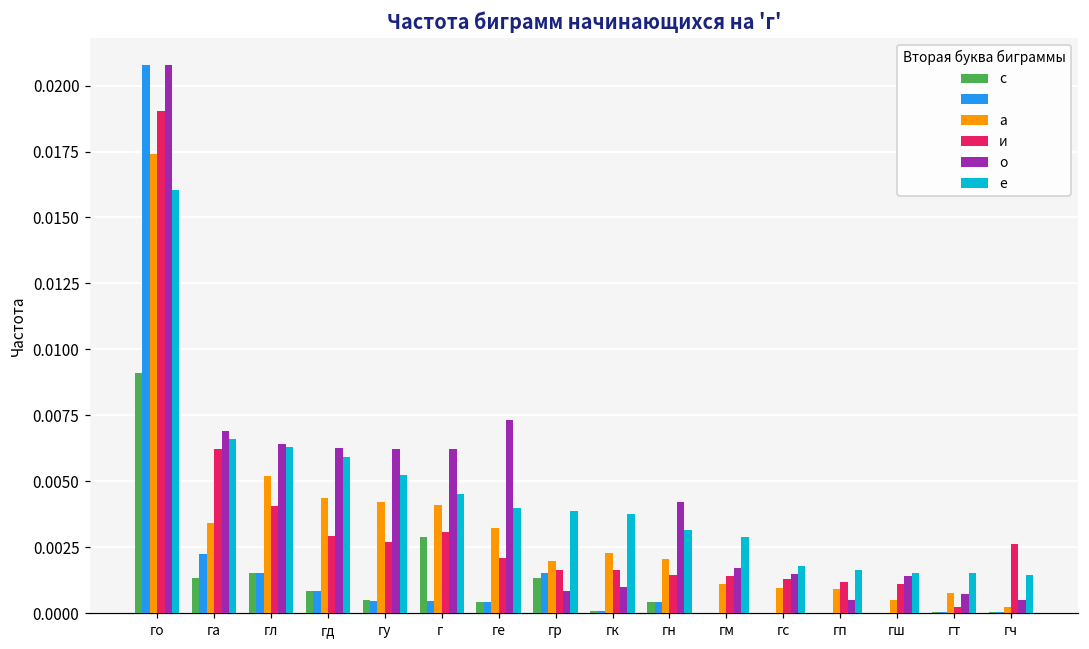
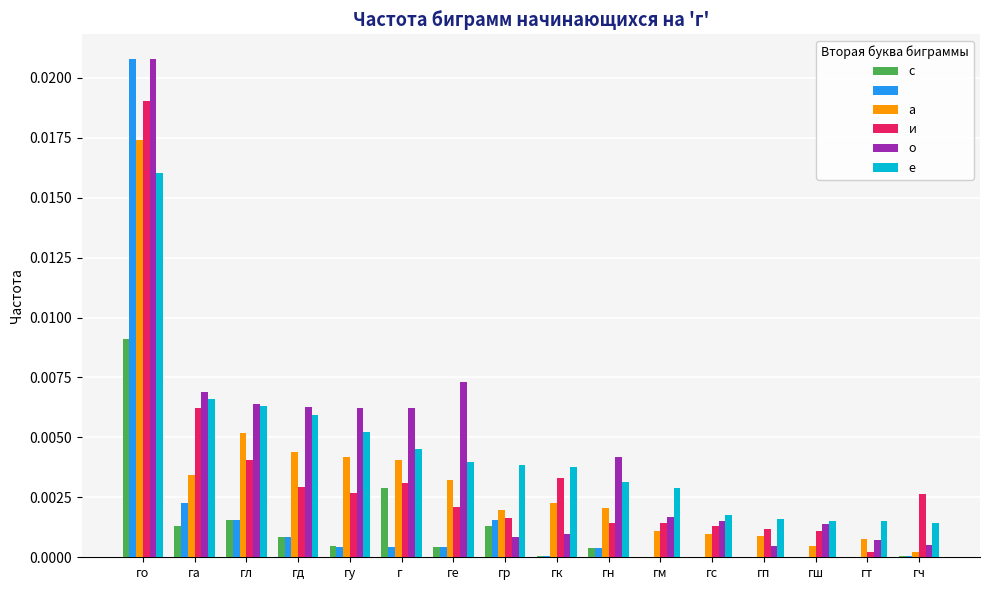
  {
    "с": {
      "го": 0.0091,
      "га": 0.0013,
      "гл": 0.0015,
      "гд": 0.0008,
      "гу": 0.0005,
      "г": 0.0029,
      "ге": 0.0004,
      "гр": 0.0013,
      "гн": 0.0004
    },
    "а": {
      "го": 0.0174,
      "га": 0.0034,
      "гл": 0.0052,
      "гд": 0.0044,
      "гу": 0.0042,
      "г": 0.0041,
      "ге": 0.0032,
      "гр": 0.0020,
      "гк": 0.0023,
      "гн": 0.0021,
      "гм": 0.0011,
      "гс": 0.0010,
      "гп": 0.0009,
      "гш": 0.0005,
      "гт": 0.0007,
      "гч": 0.0002
    },
    "и": {
      "го": 0.0190,
      "га": 0.0062,
      "гл": 0.0041,
      "гд": 0.0029,
      "гу": 0.0027,
      "г": 0.0031,
      "ге": 0.0021,
      "гр": 0.0016,
-     "гк": 0.0016,
+     "гк": 0.0033,
      "гн": 0.0014,
      "гм": 0.0014,
      "гс": 0.0013,
      "гп": 0.0012,
      "гш": 0.0011,
      "гт": 0.0002,
      "гч": 0.0026
    },
    "о": {
      "го": 0.0208,
      "га": 0.0069,
      "гл": 0.0064,
      "гд": 0.0062,
      "гу": 0.0062,
      "г": 0.0062,
      "ге": 0.0073,
      "гр": 0.0008,
      "гк": 0.0010,
      "гн": 0.0042,
      "гм": 0.0017,
      "гс": 0.0015,
      "гп": 0.0005,
      "гш": 0.0014,
      "гт": 0.0007,
      "гч": 0.0005
    }
  }
